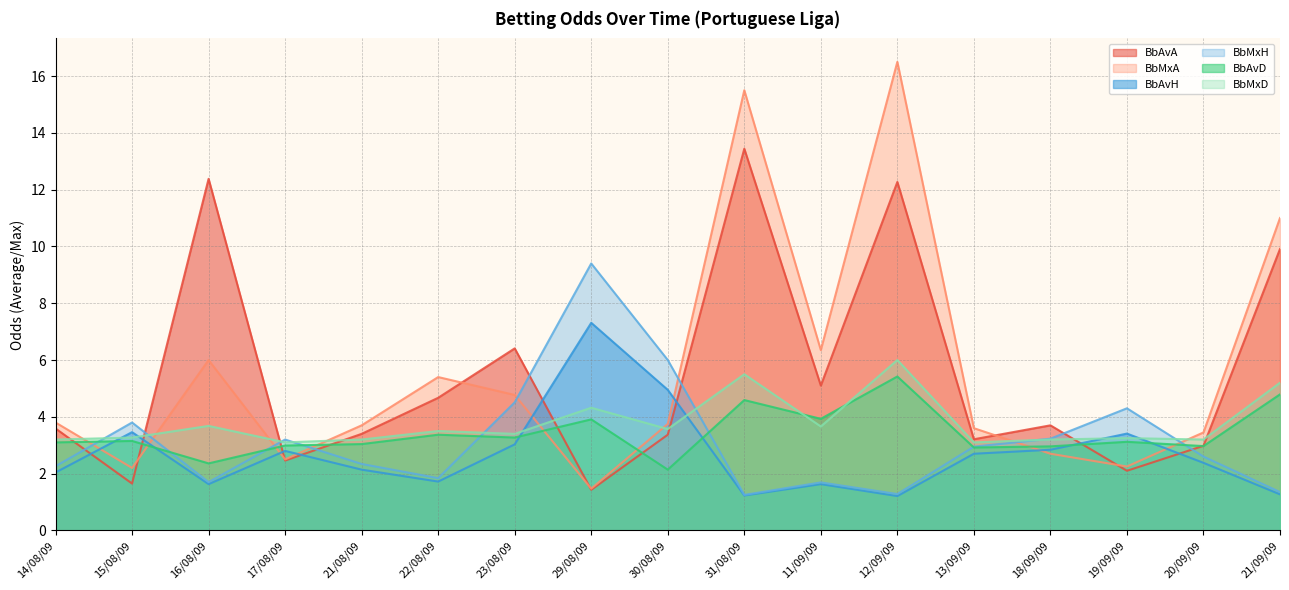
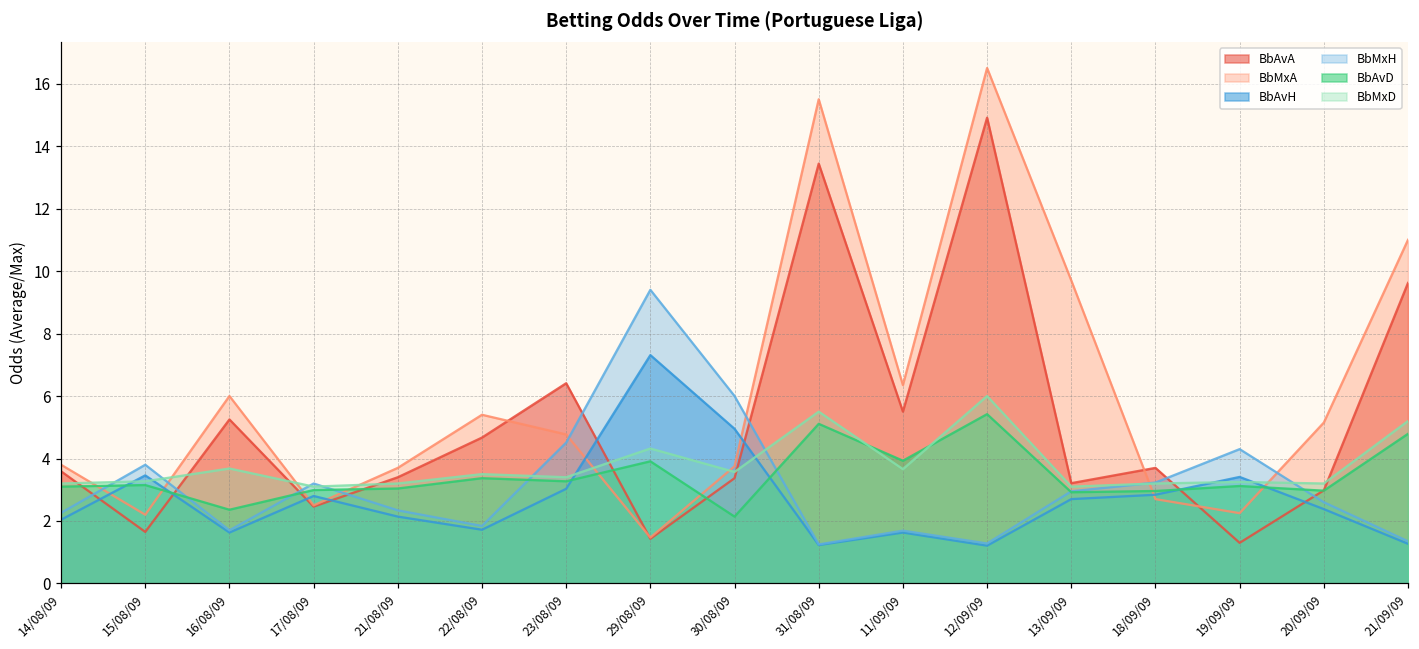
  {
    "BbAvA": {
      "14/08/09": 3.6,
      "15/08/09": 1.7,
-     "16/08/09": 12.4,
+     "16/08/09": 5.3,
      "21/08/09": 3.4,
      "22/08/09": 4.7,
      "23/08/09": 6.4,
      "30/08/09": 3.4,
      "31/08/09": 13.4,
-     "11/09/09": 5.1,
-     "12/09/09": 12.3,
+     "11/09/09": 5.5,
+     "12/09/09": 14.9,
      "13/09/09": 3.2,
      "18/09/09": 3.7,
-     "19/09/09": 2.1,
-     "21/09/09": 9.9
+     "19/09/09": 1.3,
+     "21/09/09": 9.6
    },
    "BbMxA": {
      "14/08/09": 3.8,
      "15/08/09": 2.2,
      "16/08/09": 6.0,
      "21/08/09": 3.7,
      "22/08/09": 5.4,
      "23/08/09": 4.8,
      "30/08/09": 3.8,
      "31/08/09": 15.5,
      "11/09/09": 6.4,
      "12/09/09": 16.5,
-     "13/09/09": 3.6,
+     "13/09/09": 9.7,
      "18/09/09": 2.7,
      "19/09/09": 2.3,
-     "20/09/09": 3.5,
+     "20/09/09": 5.2,
      "21/09/09": 11.0
    },
    "BbAvD": {
      "14/08/09": 3.1,
      "15/08/09": 3.2,
      "16/08/09": 2.4,
      "17/08/09": 3.0,
      "21/08/09": 3.0,
      "22/08/09": 3.4,
      "23/08/09": 3.3,
      "29/08/09": 3.9,
      "30/08/09": 2.1,
-     "31/08/09": 4.6,
+     "31/08/09": 5.1,
      "11/09/09": 3.9,
      "12/09/09": 5.4,
      "18/09/09": 3.0,
      "19/09/09": 3.1,
      "21/09/09": 4.8
    }
  }
